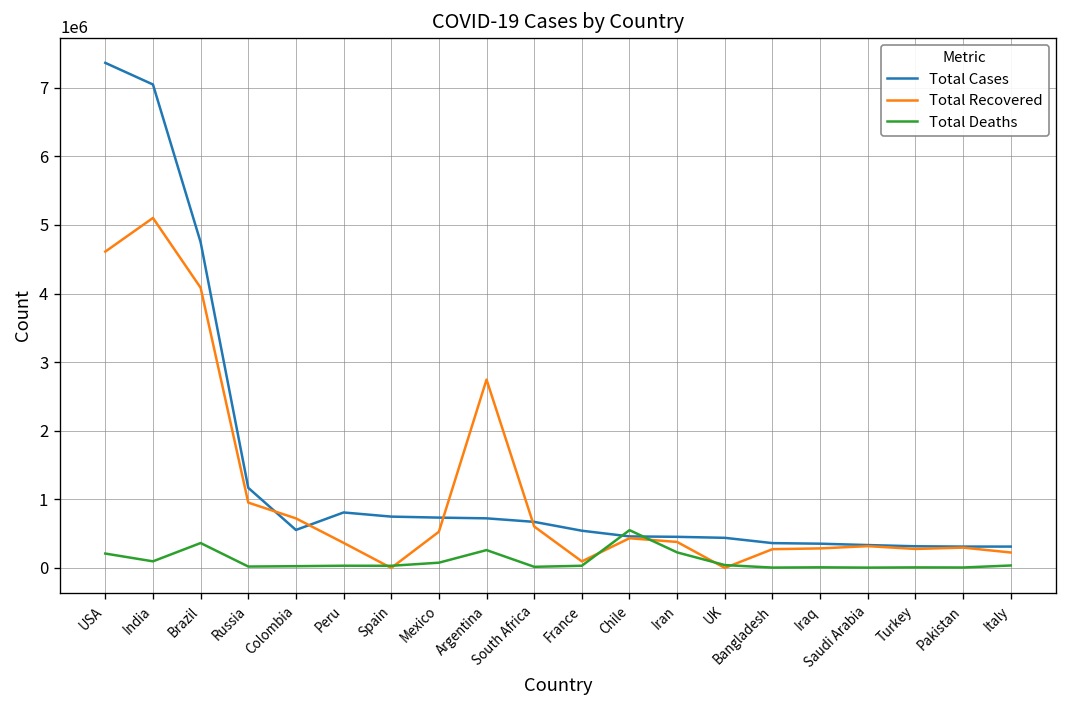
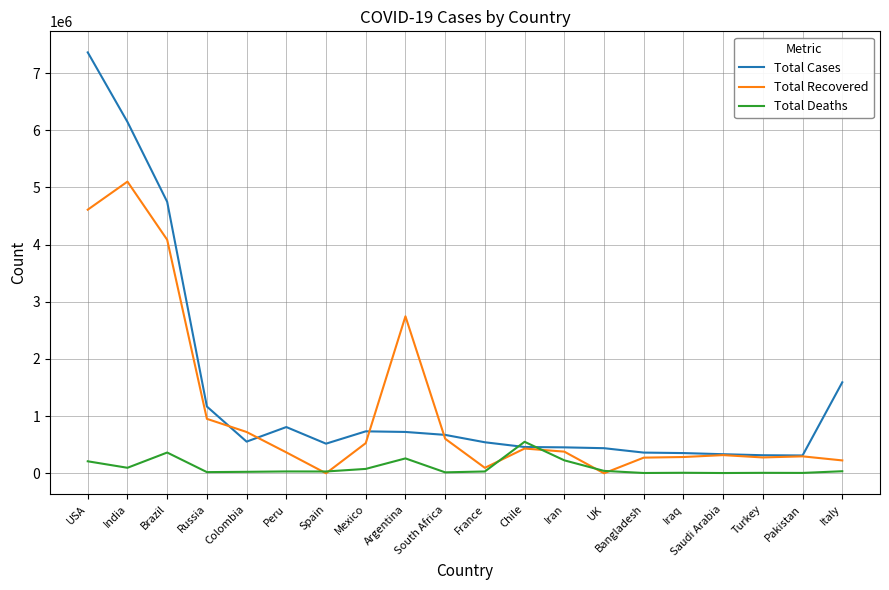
  {
    "Total Cases": {
      "USA": 7400000,
-     "India": 7000000,
+     "India": 6100000,
      "Brazil": 4700000,
      "Russia": 1200000,
      "Colombia": 600000,
      "Peru": 800000,
-     "Spain": 700000,
+     "Spain": 500000,
      "Mexico": 700000,
      "Argentina": 700000,
      "South Africa": 700000,
      "France": 500000,
      "Iran": 500000,
      "UK": 400000,
      "Bangladesh": 400000,
      "Iraq": 400000,
-     "Italy": 300000
+     "Italy": 1600000
    },
    "Total Recovered": {
      "USA": 4600000,
      "India": 5100000,
      "Brazil": 4100000,
      "Russia": 1000000,
      "Colombia": 700000,
      "Peru": 400000,
      "Mexico": 500000,
      "Argentina": 2700000,
      "South Africa": 600000,
      "France": 100000,
      "Iran": 400000,
      "Bangladesh": 300000,
      "Iraq": 300000,
      "Italy": 200000
    },
    "Total Deaths": {
      "USA": 200000,
      "India": 100000,
      "Brazil": 400000,
      "Russia": 0,
      "Colombia": 0,
      "Peru": 0,
      "Mexico": 100000,
      "Argentina": 300000,
      "South Africa": 0,
      "France": 0,
      "Chile": 600000,
      "Iran": 200000,
      "Bangladesh": 0,
      "Iraq": 0,
      "Saudi Arabia": 0,
      "Turkey": 0,
      "Pakistan": 0,
      "Italy": 0
    }
  }
